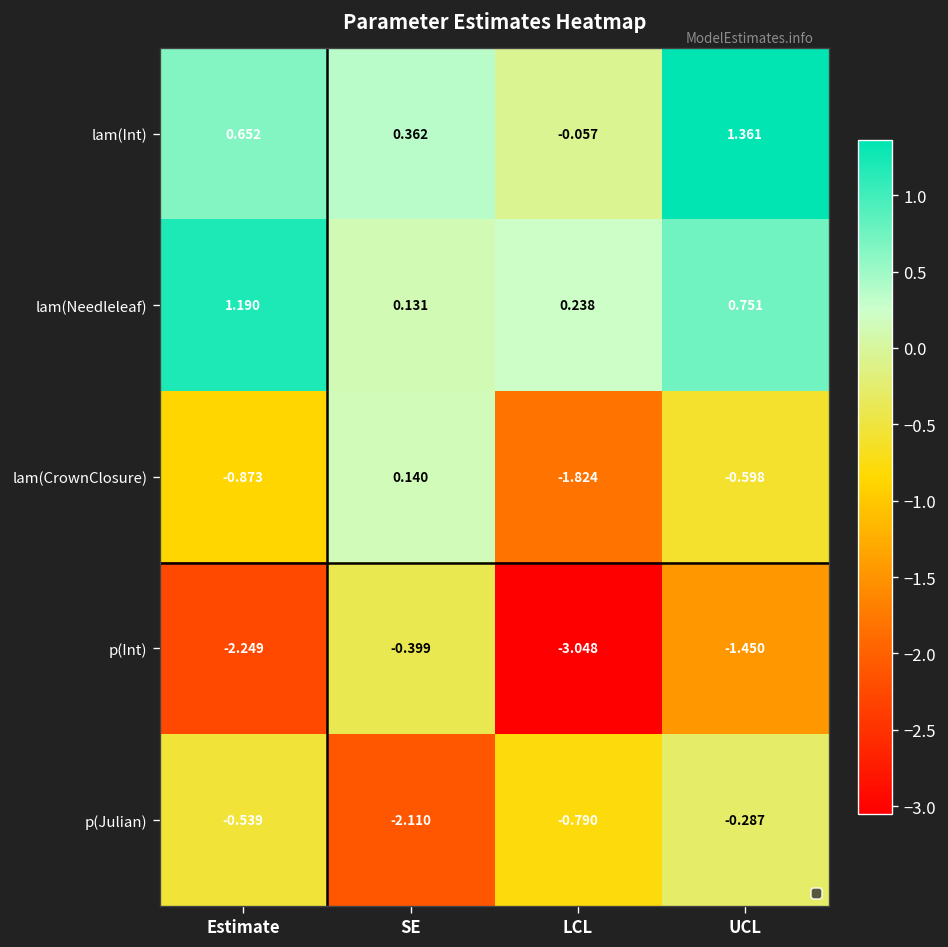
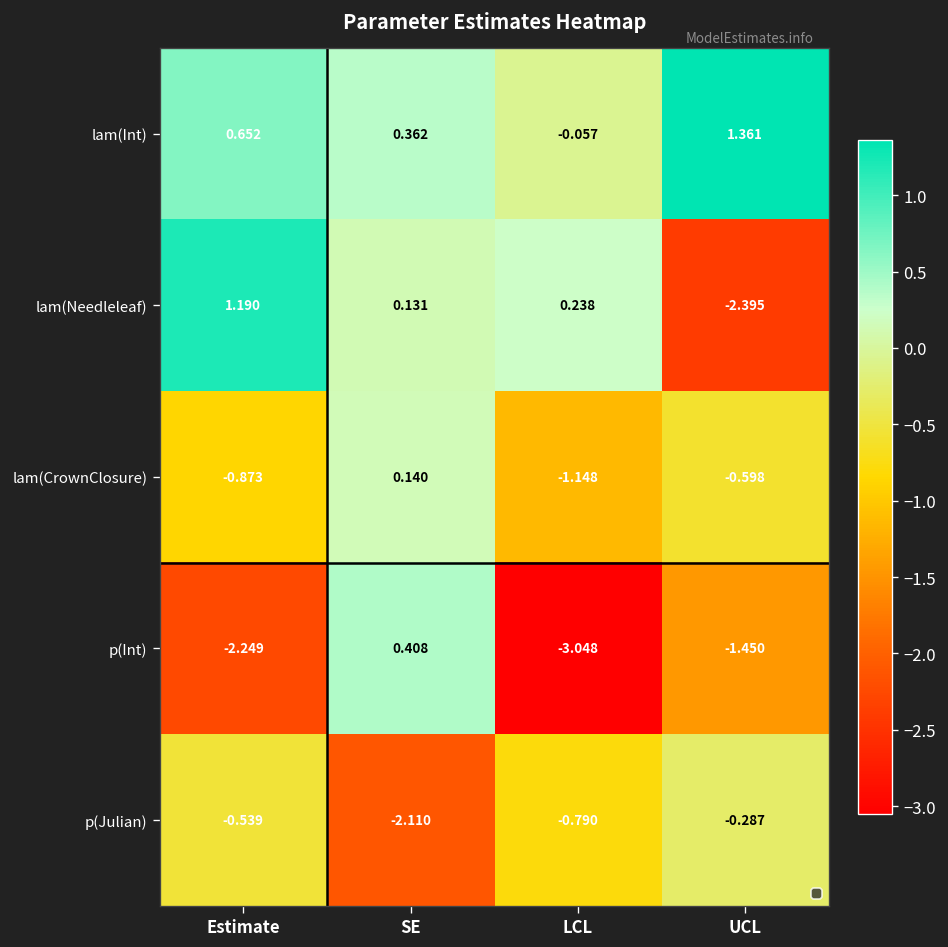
  {
    "lam(Int)": {
      "Estimate": 0.652,
      "SE": 0.362,
      "LCL": -0.057,
      "UCL": 1.361
    },
    "lam(Needleleaf)": {
      "Estimate": 1.190,
      "SE": 0.131,
      "LCL": 0.238,
-     "UCL": 0.751
+     "UCL": -2.395
    },
    "lam(CrownClosure)": {
      "Estimate": -0.873,
      "SE": 0.140,
-     "LCL": -1.824,
+     "LCL": -1.148,
      "UCL": -0.598
    },
    "p(Int)": {
      "Estimate": -2.249,
-     "SE": -0.399,
+     "SE": 0.408,
      "LCL": -3.048,
      "UCL": -1.450
    },
    "p(Julian)": {
      "Estimate": -0.539,
      "SE": -2.110,
      "LCL": -0.790,
      "UCL": -0.287
    }
  }
